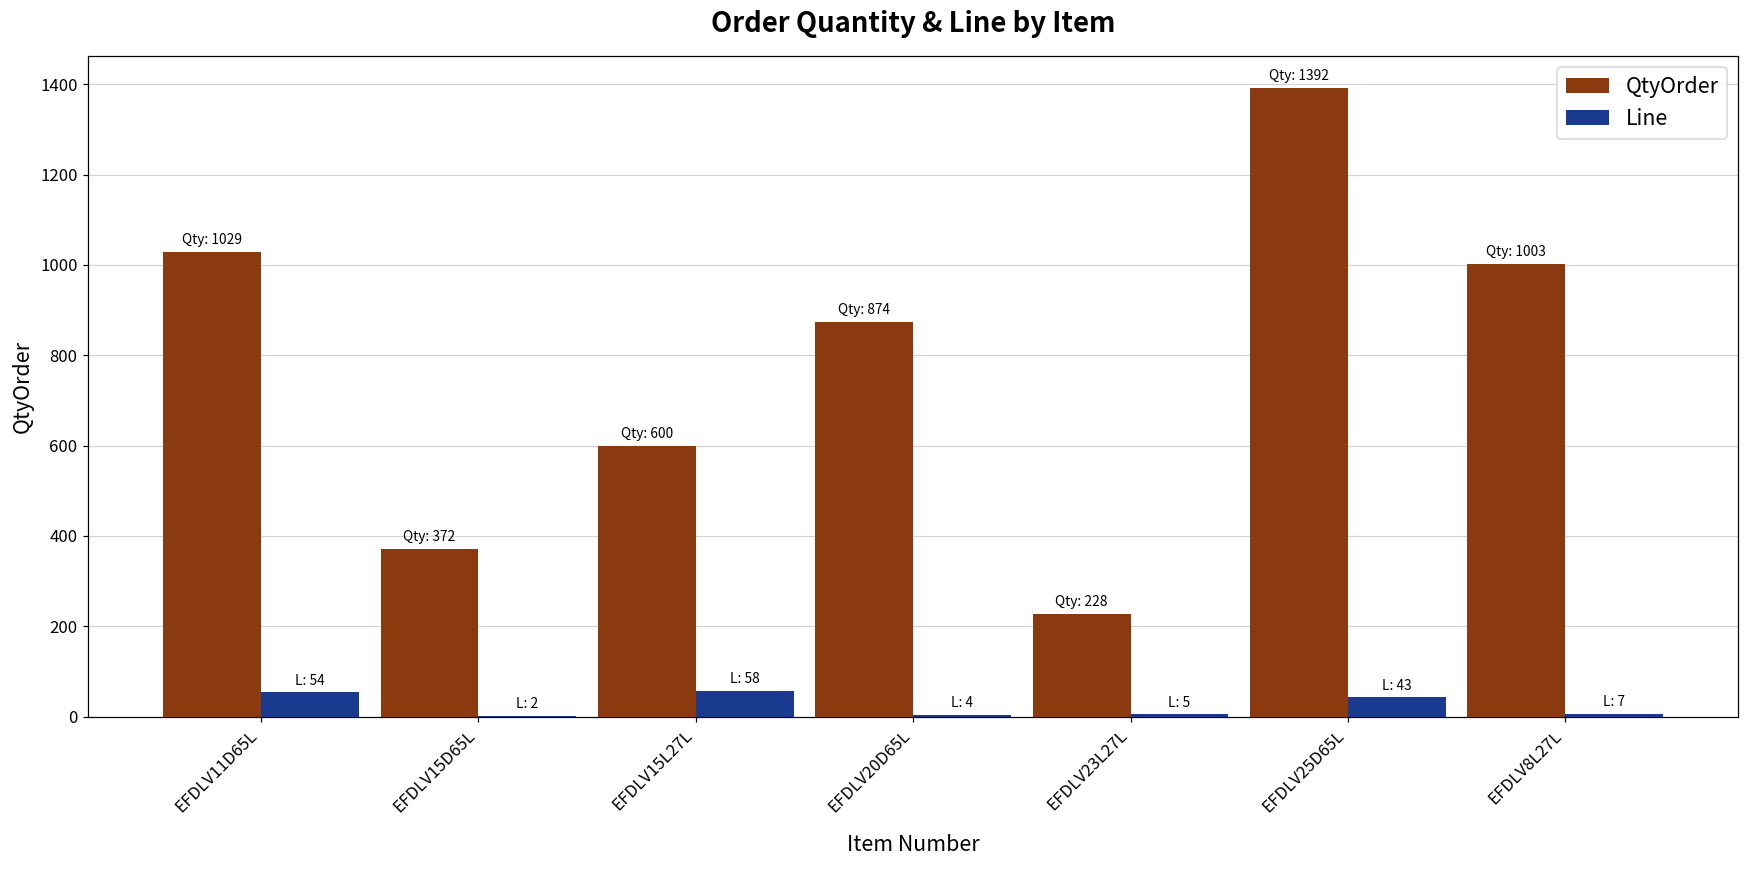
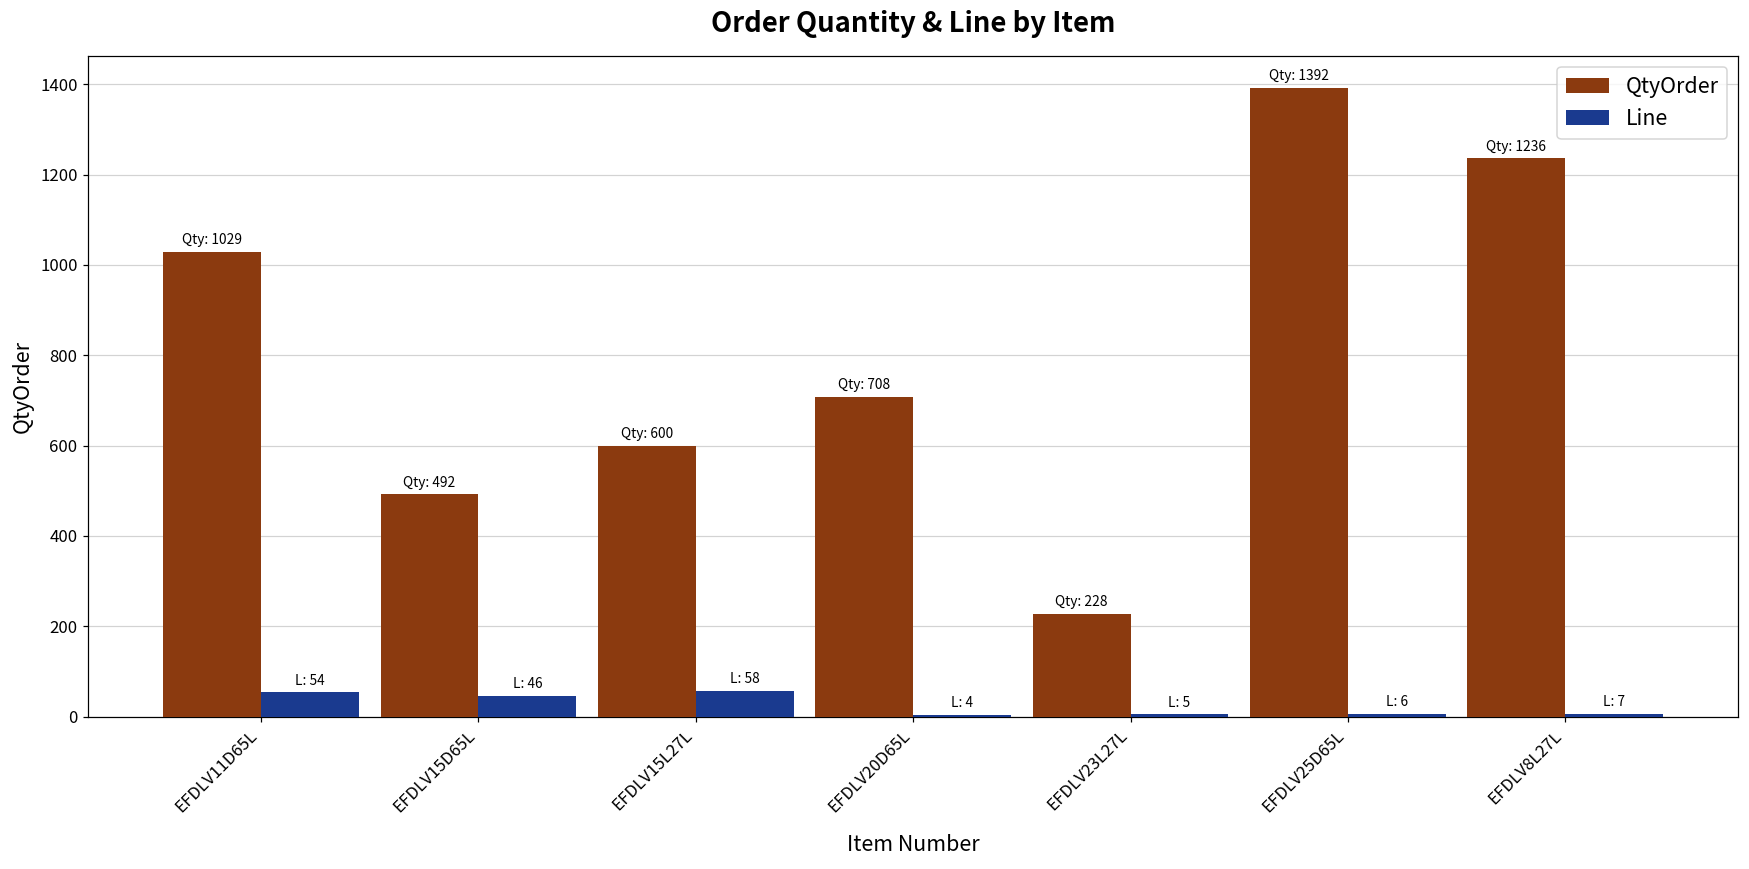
  {
    "QtyOrder": {
      "EFDLV11D65L": 1029,
-     "EFDLV15D65L": 372,
+     "EFDLV15D65L": 492,
      "EFDLV15L27L": 600,
-     "EFDLV20D65L": 874,
+     "EFDLV20D65L": 708,
      "EFDLV23L27L": 228,
      "EFDLV25D65L": 1392,
-     "EFDLV8L27L": 1003
+     "EFDLV8L27L": 1236
    },
    "Line": {
      "EFDLV11D65L": 54,
-     "EFDLV15D65L": 2,
+     "EFDLV15D65L": 46,
      "EFDLV15L27L": 58,
      "EFDLV20D65L": 4,
      "EFDLV23L27L": 5,
-     "EFDLV25D65L": 43,
+     "EFDLV25D65L": 6,
      "EFDLV8L27L": 7
    }
  }
